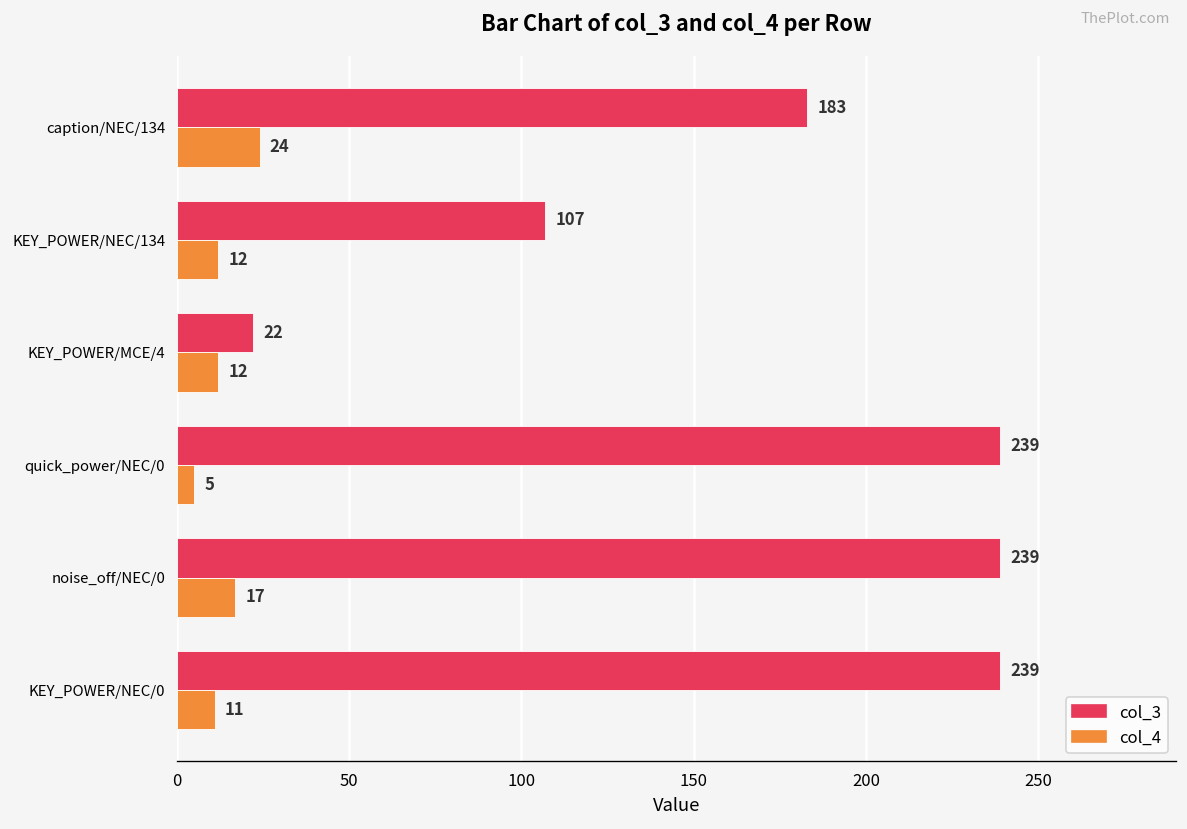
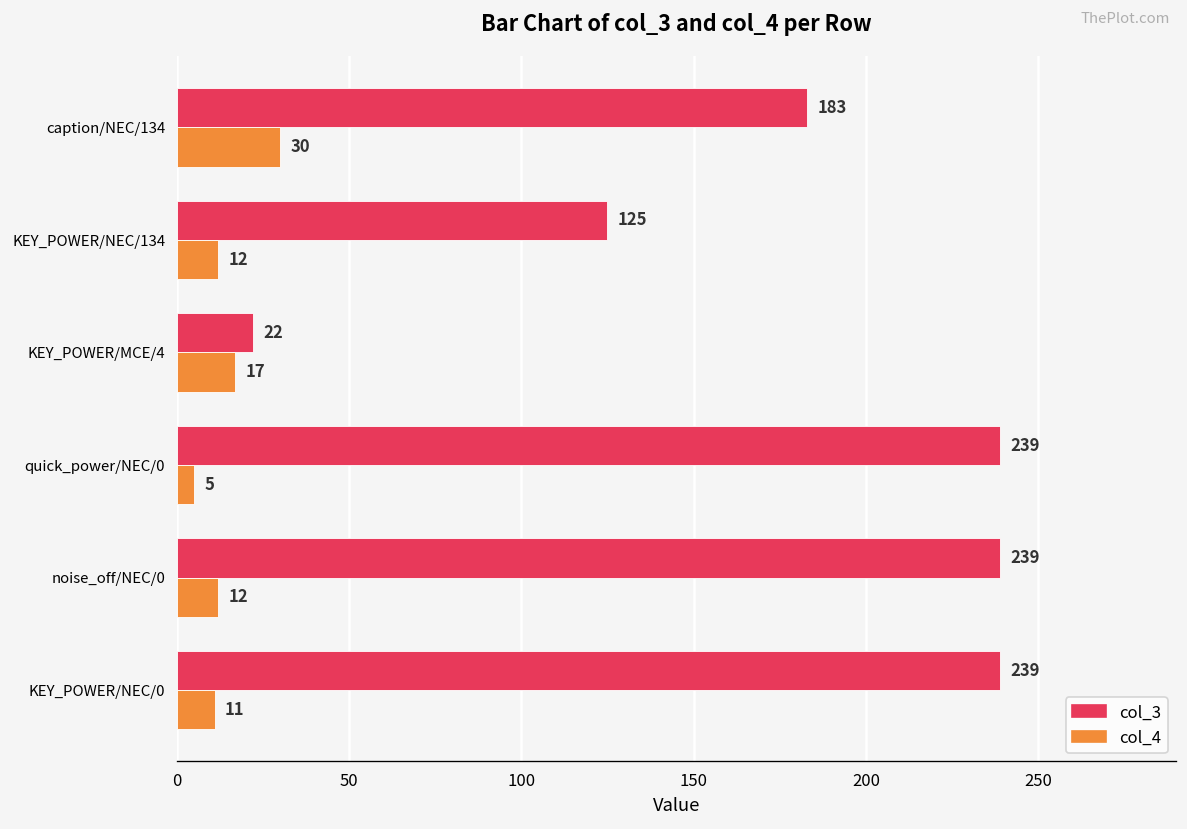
  {
    "col_3": {
      "caption/NEC/134": 183,
-     "KEY_POWER/NEC/134": 107,
+     "KEY_POWER/NEC/134": 125,
      "KEY_POWER/MCE/4": 22,
      "quick_power/NEC/0": 239,
      "noise_off/NEC/0": 239,
      "KEY_POWER/NEC/0": 239
    },
    "col_4": {
-     "caption/NEC/134": 24,
+     "caption/NEC/134": 30,
      "KEY_POWER/NEC/134": 12,
-     "KEY_POWER/MCE/4": 12,
+     "KEY_POWER/MCE/4": 17,
      "quick_power/NEC/0": 5,
-     "noise_off/NEC/0": 17,
+     "noise_off/NEC/0": 12,
      "KEY_POWER/NEC/0": 11
    }
  }
